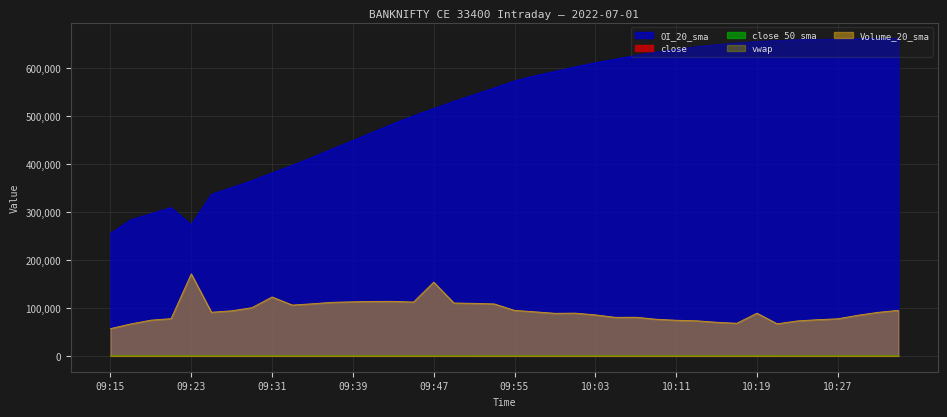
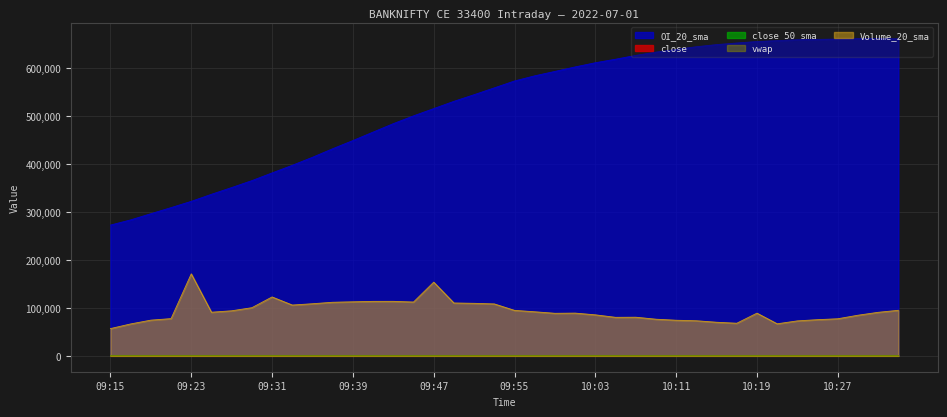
  {
    "OI_20_sma": {
-     "09:15": "260,000",
-     "09:23": "270,000",
+     "09:15": "270,000",
+     "09:23": "320,000",
      "09:31": "380,000",
      "09:39": "450,000",
      "09:47": "520,000",
      "09:55": "570,000",
      "10:03": "610,000"
    },
    "vwap": {
      "09:15": "0",
      "09:23": "0",
      "09:31": "0",
      "09:39": "0",
      "09:47": "0",
      "09:55": "0",
      "10:03": "0",
      "10:11": "0",
      "10:19": "0",
      "10:27": "0"
    },
    "Volume_20_sma": {
      "09:15": "60,000",
      "09:23": "170,000",
      "09:31": "120,000",
      "09:39": "110,000",
      "09:47": "150,000",
      "09:55": "90,000",
      "10:03": "90,000",
      "10:11": "70,000",
      "10:19": "90,000",
      "10:27": "80,000"
    }
  }
